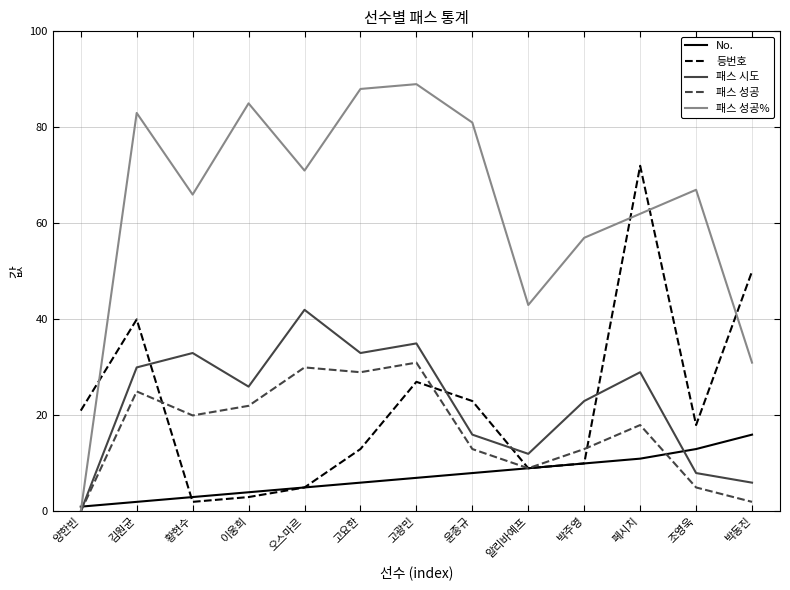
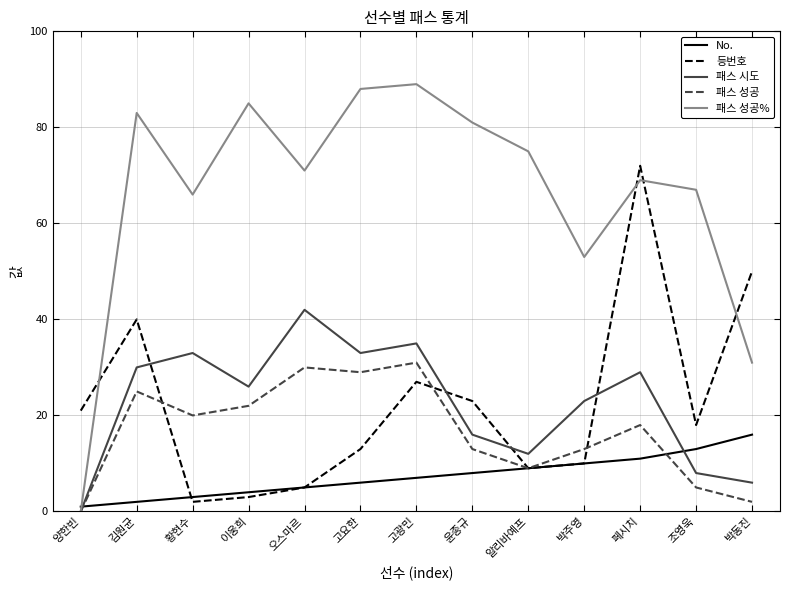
  {
    "패스 성공%": {
      "김원균": 83,
      "황현수": 66,
      "이웅희": 85,
      "오스마르": 71,
      "고요한": 88,
      "고광민": 89,
      "윤종규": 81,
-     "알리바예프": 43,
-     "박주영": 57,
-     "페시치": 62,
+     "알리바예프": 75,
+     "박주영": 53,
+     "페시치": 69,
      "조영욱": 67,
      "박동진": 31
    }
  }
